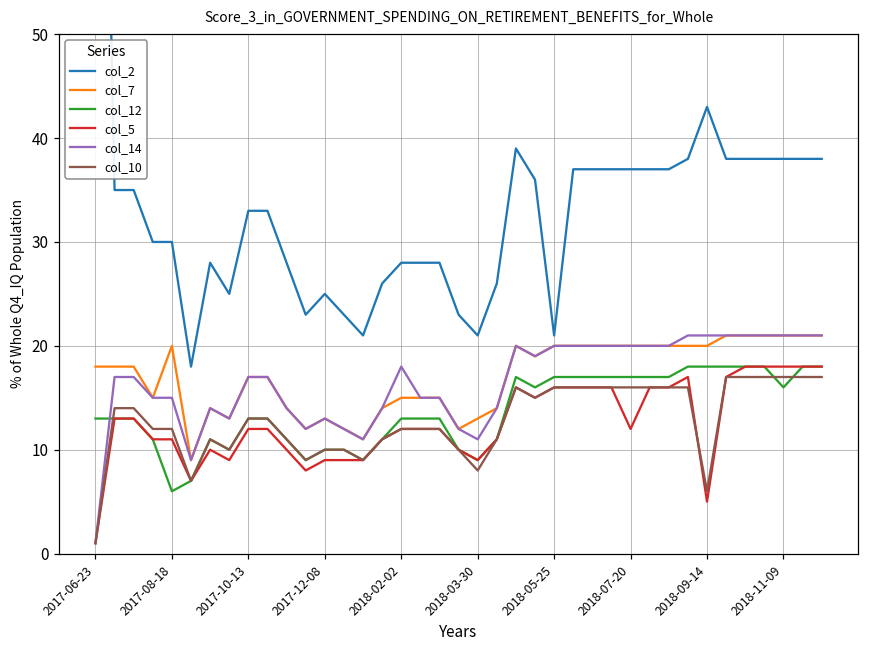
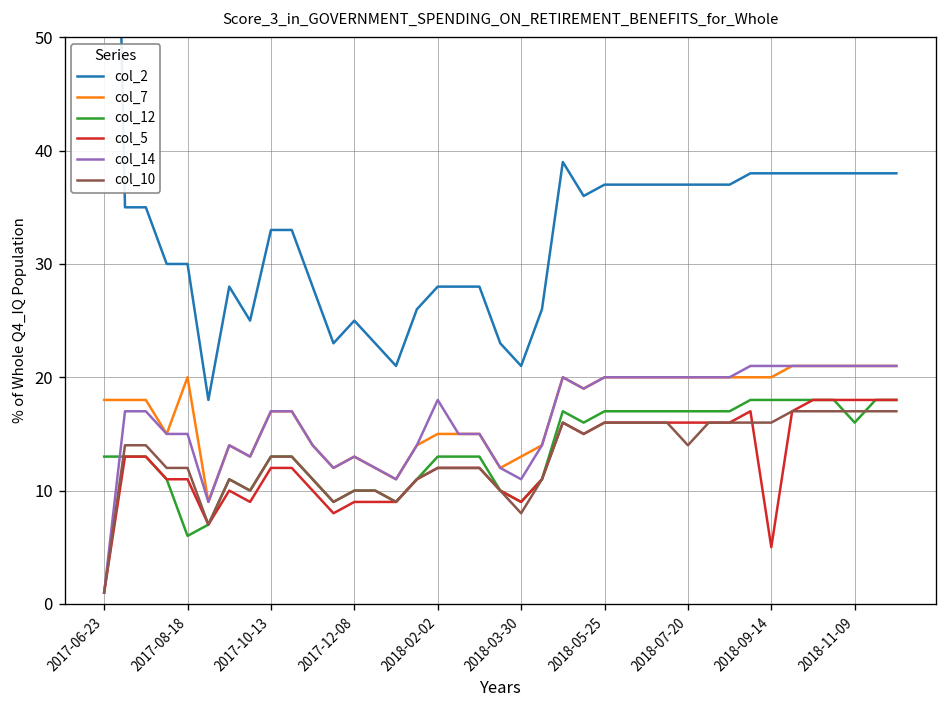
  {
    "col_2": {
      "2017-08-18": 30,
      "2017-10-13": 33,
      "2017-12-08": 25,
      "2018-02-02": 28,
      "2018-03-30": 21,
-     "2018-05-25": 21,
+     "2018-05-25": 37,
      "2018-07-20": 37,
-     "2018-09-14": 43,
+     "2018-09-14": 38,
      "2018-11-09": 38
    },
    "col_7": {
      "2017-06-23": 18,
      "2017-08-18": 20,
      "2018-02-02": 15,
      "2018-03-30": 13,
      "2018-09-14": 20
    },
    "col_12": {
      "2017-06-23": 13,
      "2017-08-18": 6,
      "2018-02-02": 13,
      "2018-05-25": 17,
      "2018-07-20": 17,
      "2018-09-14": 18,
      "2018-11-09": 16
    },
    "col_5": {
      "2017-08-18": 11,
      "2017-10-13": 12,
      "2017-12-08": 9,
-     "2018-07-20": 12,
+     "2018-07-20": 16,
      "2018-09-14": 5,
      "2018-11-09": 18
    },
    "col_14": {
      "2017-08-18": 15,
      "2018-02-02": 18,
      "2018-03-30": 11,
      "2018-09-14": 21
    },
    "col_10": {
      "2017-08-18": 12,
      "2018-03-30": 8,
-     "2018-07-20": 16,
-     "2018-09-14": 6,
+     "2018-07-20": 14,
+     "2018-09-14": 16,
      "2018-11-09": 17
    }
  }
